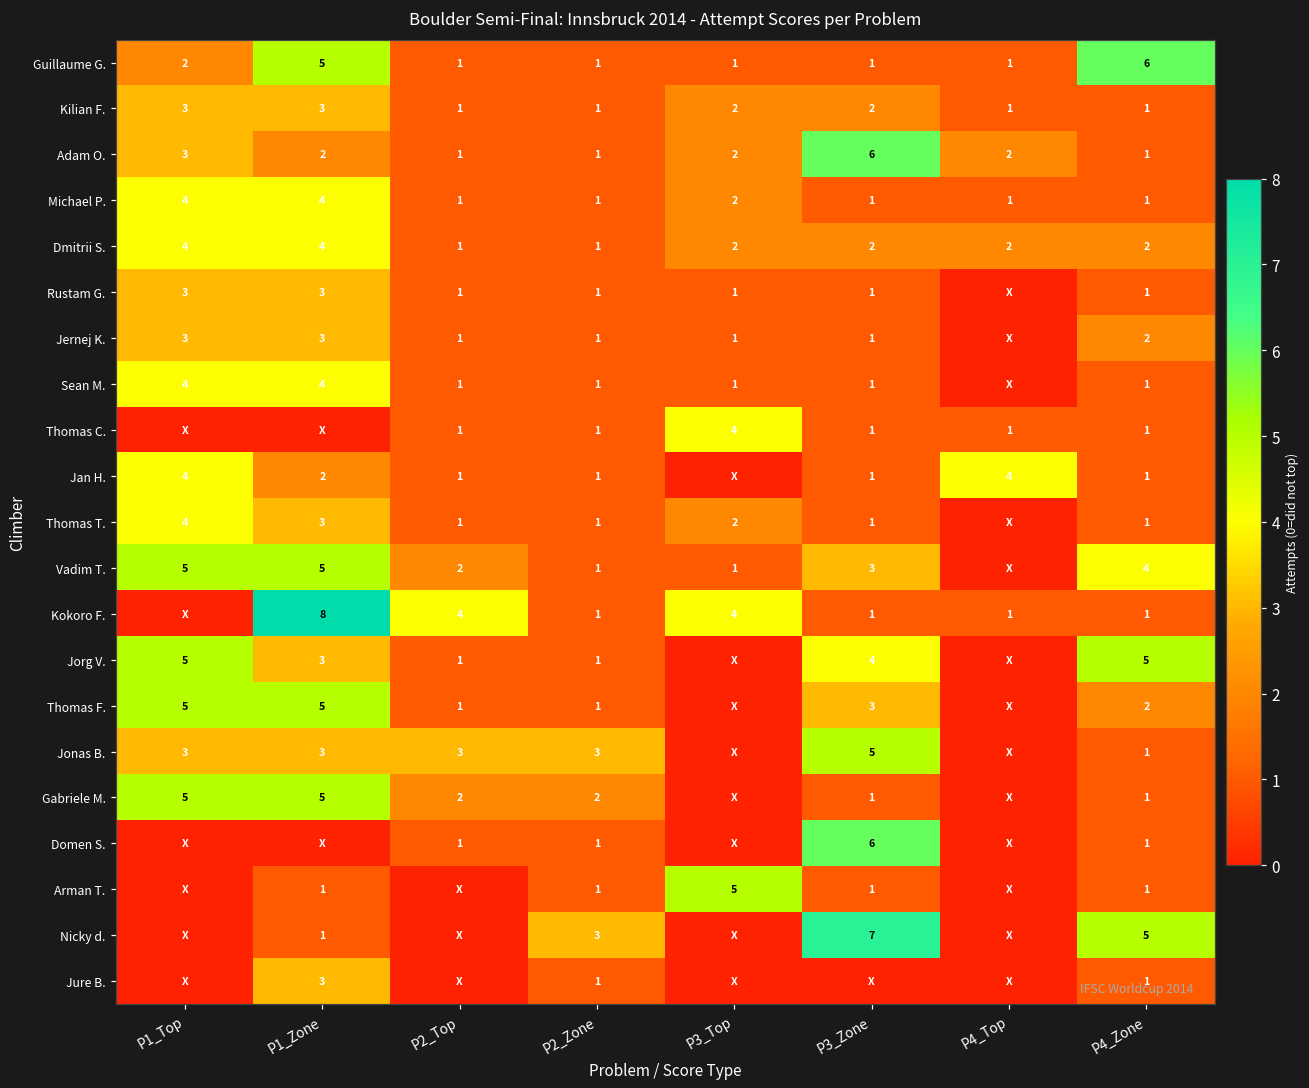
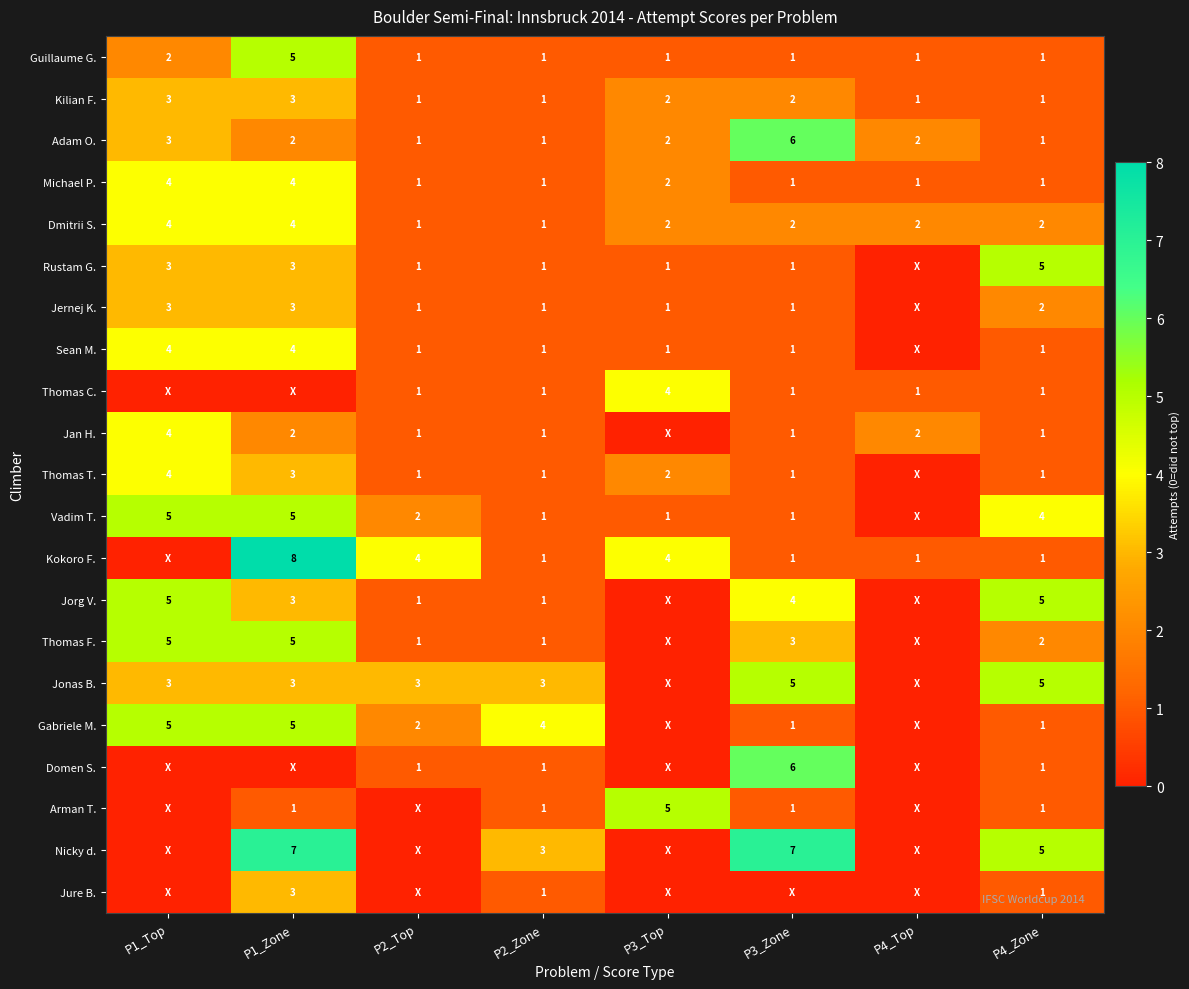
  {
    "Guillaume G.": {
      "P1_Top": 2,
      "P1_Zone": 5,
      "P2_Top": 1,
      "P2_Zone": 1,
      "P3_Top": 1,
      "P3_Zone": 1,
      "P4_Top": 1,
-     "P4_Zone": 6
+     "P4_Zone": 1
    },
    "Kilian F.": {
      "P1_Top": 3,
      "P1_Zone": 3,
      "P2_Top": 1,
      "P2_Zone": 1,
      "P3_Top": 2,
      "P3_Zone": 2,
      "P4_Top": 1,
      "P4_Zone": 1
    },
    "Adam O.": {
      "P1_Top": 3,
      "P1_Zone": 2,
      "P2_Top": 1,
      "P2_Zone": 1,
      "P3_Top": 2,
      "P3_Zone": 6,
      "P4_Top": 2,
      "P4_Zone": 1
    },
    "Michael P.": {
      "P1_Top": 4,
      "P1_Zone": 4,
      "P2_Top": 1,
      "P2_Zone": 1,
      "P3_Top": 2,
      "P3_Zone": 1,
      "P4_Top": 1,
      "P4_Zone": 1
    },
    "Dmitrii S.": {
      "P1_Top": 4,
      "P1_Zone": 4,
      "P2_Top": 1,
      "P2_Zone": 1,
      "P3_Top": 2,
      "P3_Zone": 2,
      "P4_Top": 2,
      "P4_Zone": 2
    },
    "Rustam G.": {
      "P1_Top": 3,
      "P1_Zone": 3,
      "P2_Top": 1,
      "P2_Zone": 1,
      "P3_Top": 1,
      "P3_Zone": 1,
-     "P4_Zone": 1
+     "P4_Zone": 5
    },
    "Jernej K.": {
      "P1_Top": 3,
      "P1_Zone": 3,
      "P2_Top": 1,
      "P2_Zone": 1,
      "P3_Top": 1,
      "P3_Zone": 1,
      "P4_Zone": 2
    },
    "Sean M.": {
      "P1_Top": 4,
      "P1_Zone": 4,
      "P2_Top": 1,
      "P2_Zone": 1,
      "P3_Top": 1,
      "P3_Zone": 1,
      "P4_Zone": 1
    },
    "Thomas C.": {
      "P2_Top": 1,
      "P2_Zone": 1,
      "P3_Top": 4,
      "P3_Zone": 1,
      "P4_Top": 1,
      "P4_Zone": 1
    },
    "Jan H.": {
      "P1_Top": 4,
      "P1_Zone": 2,
      "P2_Top": 1,
      "P2_Zone": 1,
      "P3_Zone": 1,
-     "P4_Top": 4,
+     "P4_Top": 2,
      "P4_Zone": 1
    },
    "Thomas T.": {
      "P1_Top": 4,
      "P1_Zone": 3,
      "P2_Top": 1,
      "P2_Zone": 1,
      "P3_Top": 2,
      "P3_Zone": 1,
      "P4_Zone": 1
    },
    "Vadim T.": {
      "P1_Top": 5,
      "P1_Zone": 5,
      "P2_Top": 2,
      "P2_Zone": 1,
      "P3_Top": 1,
-     "P3_Zone": 3,
+     "P3_Zone": 1,
      "P4_Zone": 4
    },
    "Kokoro F.": {
      "P1_Zone": 8,
      "P2_Top": 4,
      "P2_Zone": 1,
      "P3_Top": 4,
      "P3_Zone": 1,
      "P4_Top": 1,
      "P4_Zone": 1
    },
    "Jorg V.": {
      "P1_Top": 5,
      "P1_Zone": 3,
      "P2_Top": 1,
      "P2_Zone": 1,
      "P3_Zone": 4,
      "P4_Zone": 5
    },
    "Thomas F.": {
      "P1_Top": 5,
      "P1_Zone": 5,
      "P2_Top": 1,
      "P2_Zone": 1,
      "P3_Zone": 3,
      "P4_Zone": 2
    },
    "Jonas B.": {
      "P1_Top": 3,
      "P1_Zone": 3,
      "P2_Top": 3,
      "P2_Zone": 3,
      "P3_Zone": 5,
-     "P4_Zone": 1
+     "P4_Zone": 5
    },
    "Gabriele M.": {
      "P1_Top": 5,
      "P1_Zone": 5,
      "P2_Top": 2,
-     "P2_Zone": 2,
+     "P2_Zone": 4,
      "P3_Zone": 1,
      "P4_Zone": 1
    },
    "Domen S.": {
      "P2_Top": 1,
      "P2_Zone": 1,
      "P3_Zone": 6,
      "P4_Zone": 1
    },
    "Arman T.": {
      "P1_Zone": 1,
      "P2_Zone": 1,
      "P3_Top": 5,
      "P3_Zone": 1,
      "P4_Zone": 1
    },
    "Nicky d.": {
-     "P1_Zone": 1,
+     "P1_Zone": 7,
      "P2_Zone": 3,
      "P3_Zone": 7,
      "P4_Zone": 5
    },
    "Jure B.": {
      "P1_Zone": 3,
      "P2_Zone": 1,
      "P4_Zone": 2014
    }
  }
